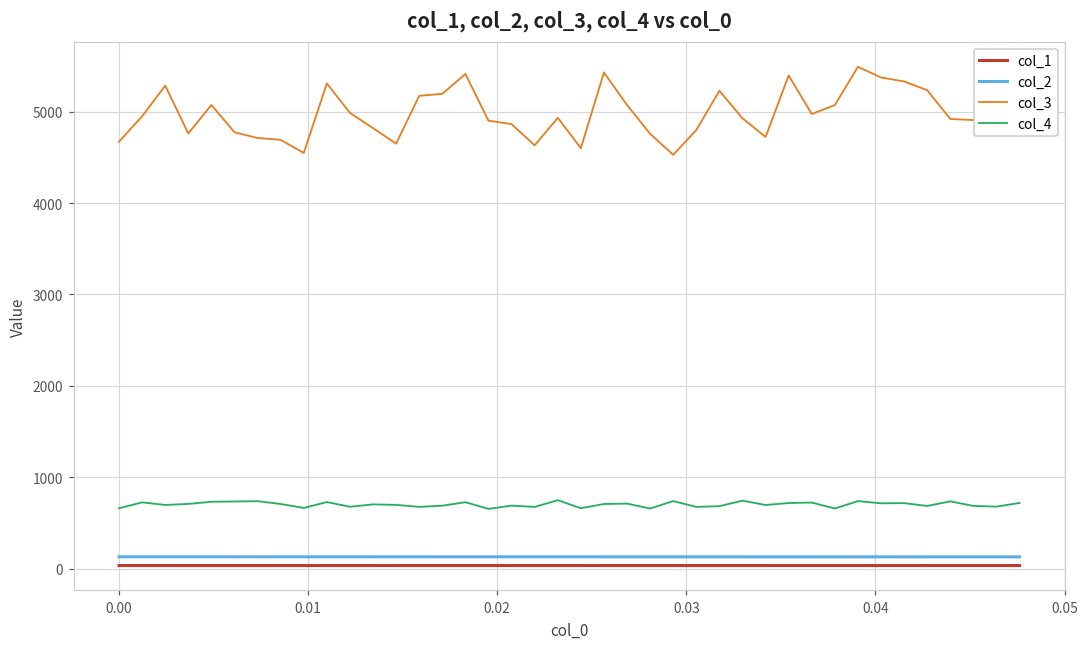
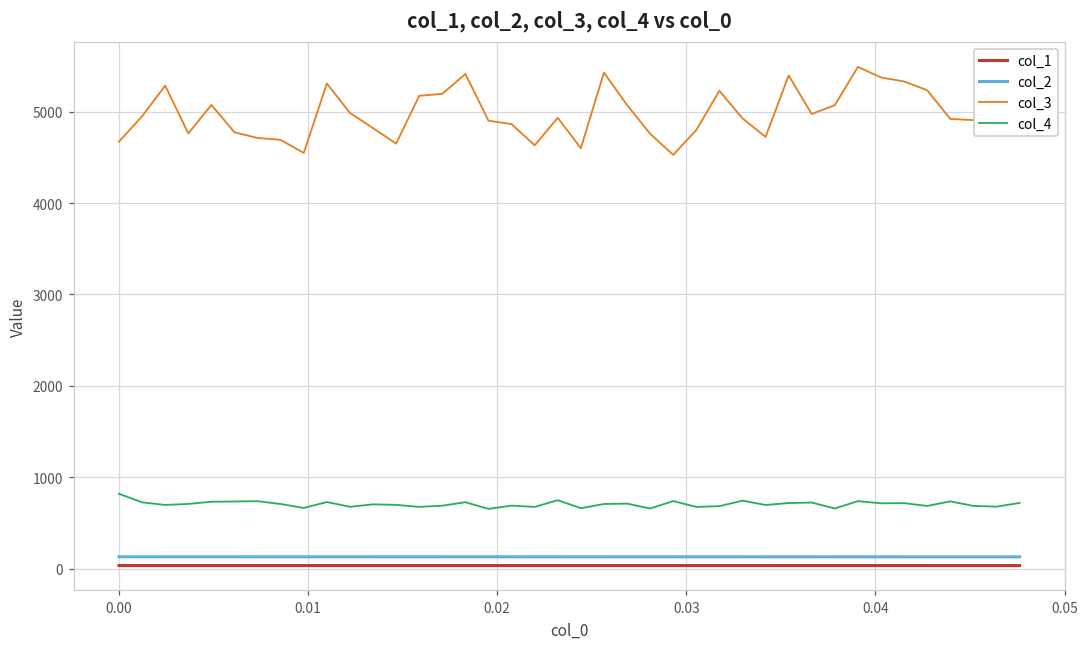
  {
    "col_1": {
      "0.00": 0
    },
    "col_2": {
      "0.00": 100
    },
    "col_3": {
      "0.00": 4700
    },
    "col_4": {
-     "0.00": 700
+     "0.00": 800
    }
  }
